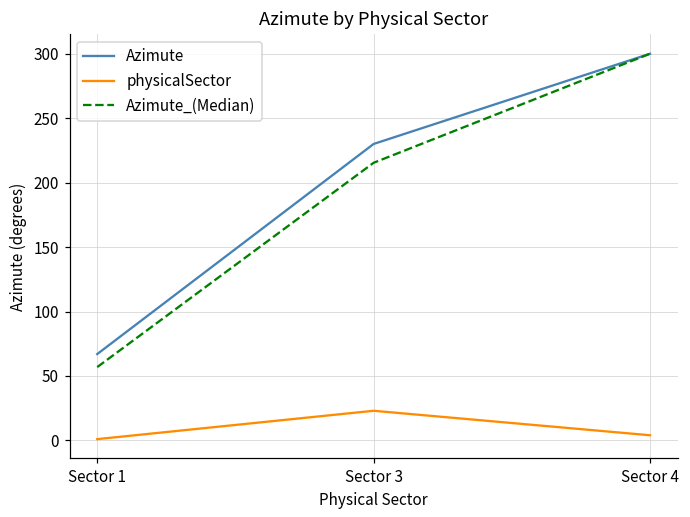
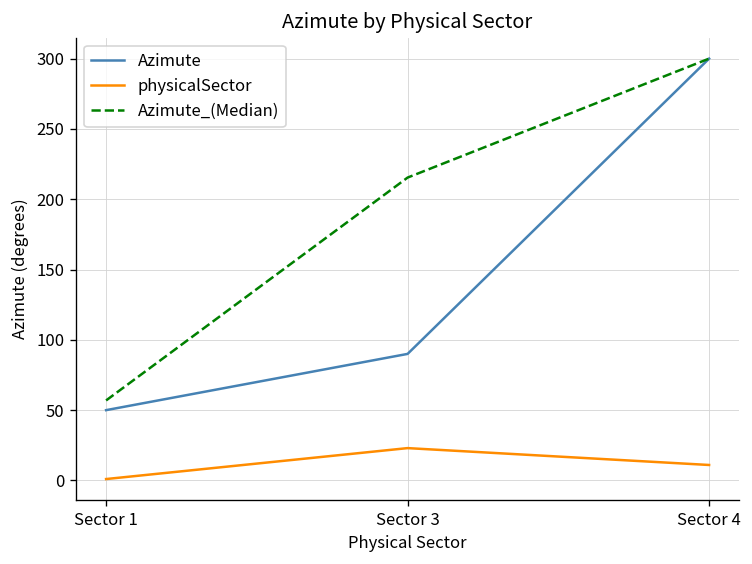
  {
    "Azimute": {
-     "Sector 1": 67,
-     "Sector 3": 230
+     "Sector 1": 50,
+     "Sector 3": 90
    },
    "physicalSector": {
      "Sector 1": 1,
      "Sector 3": 23,
-     "Sector 4": 4
+     "Sector 4": 11
    },
    "Azimute_(Median)": {
      "Sector 1": 57,
      "Sector 3": 215
    }
  }
